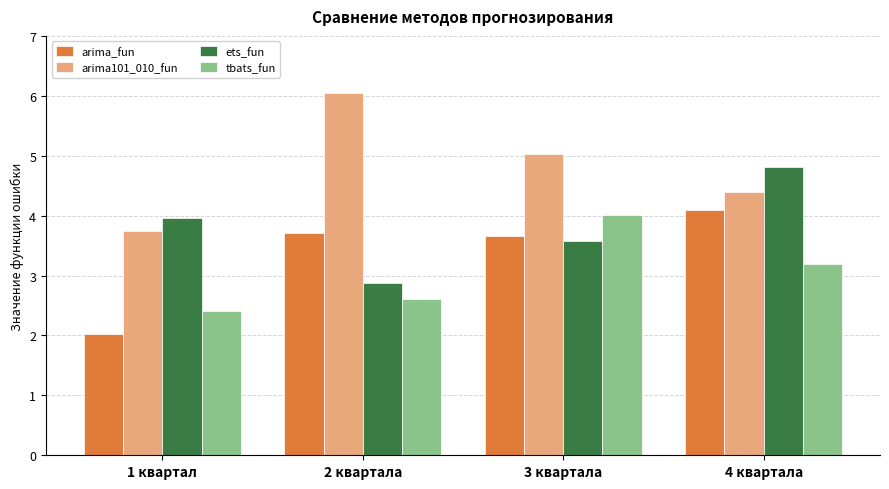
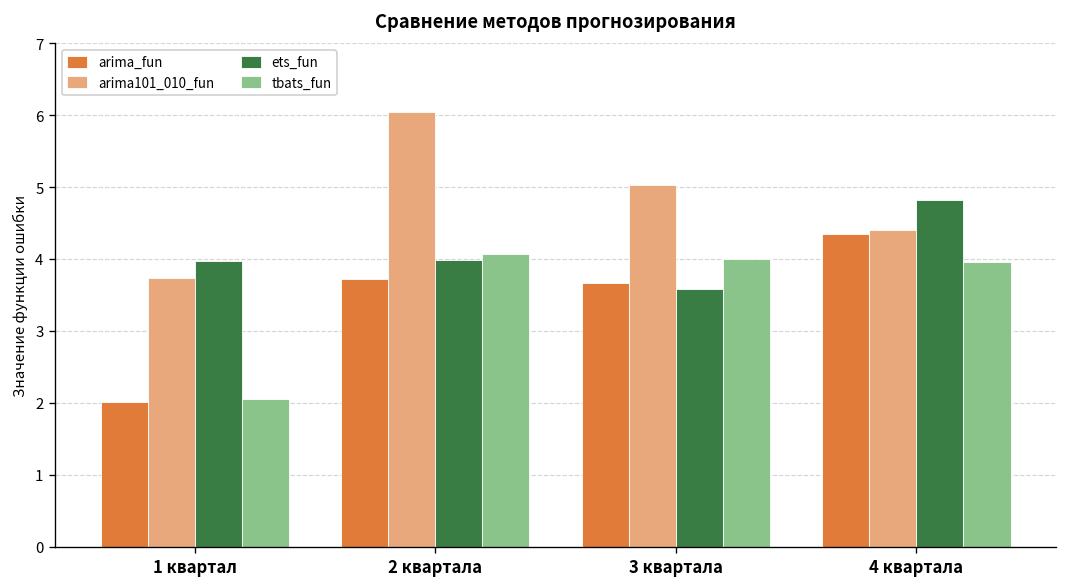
  {
    "arima_fun": {
      "1 квартал": 2.0,
      "2 квартала": 3.7,
      "3 квартала": 3.7,
-     "4 квартала": 4.1
+     "4 квартала": 4.4
    },
    "arima101_010_fun": {
      "1 квартал": 3.7,
      "2 квартала": 6.0,
      "3 квартала": 5.0,
      "4 квартала": 4.4
    },
    "ets_fun": {
      "1 квартал": 4.0,
-     "2 квартала": 2.9,
+     "2 квартала": 4.0,
      "3 квартала": 3.6,
      "4 квартала": 4.8
    },
    "tbats_fun": {
-     "1 квартал": 2.4,
-     "2 квартала": 2.6,
+     "1 квартал": 2.0,
+     "2 квартала": 4.1,
      "3 квартала": 4.0,
-     "4 квартала": 3.2
+     "4 квартала": 4.0
    }
  }
